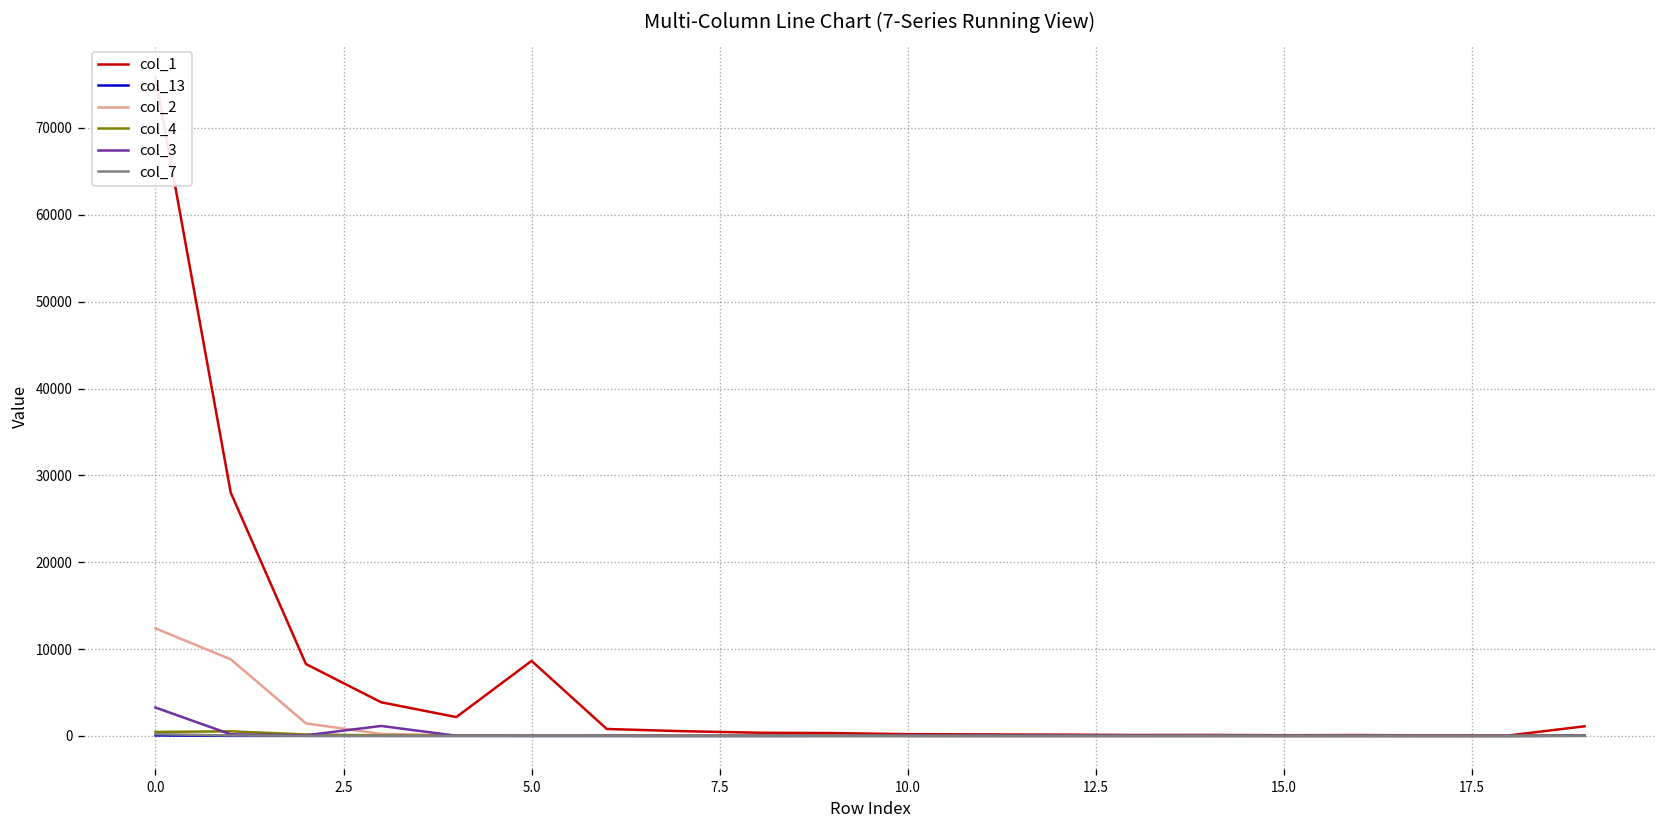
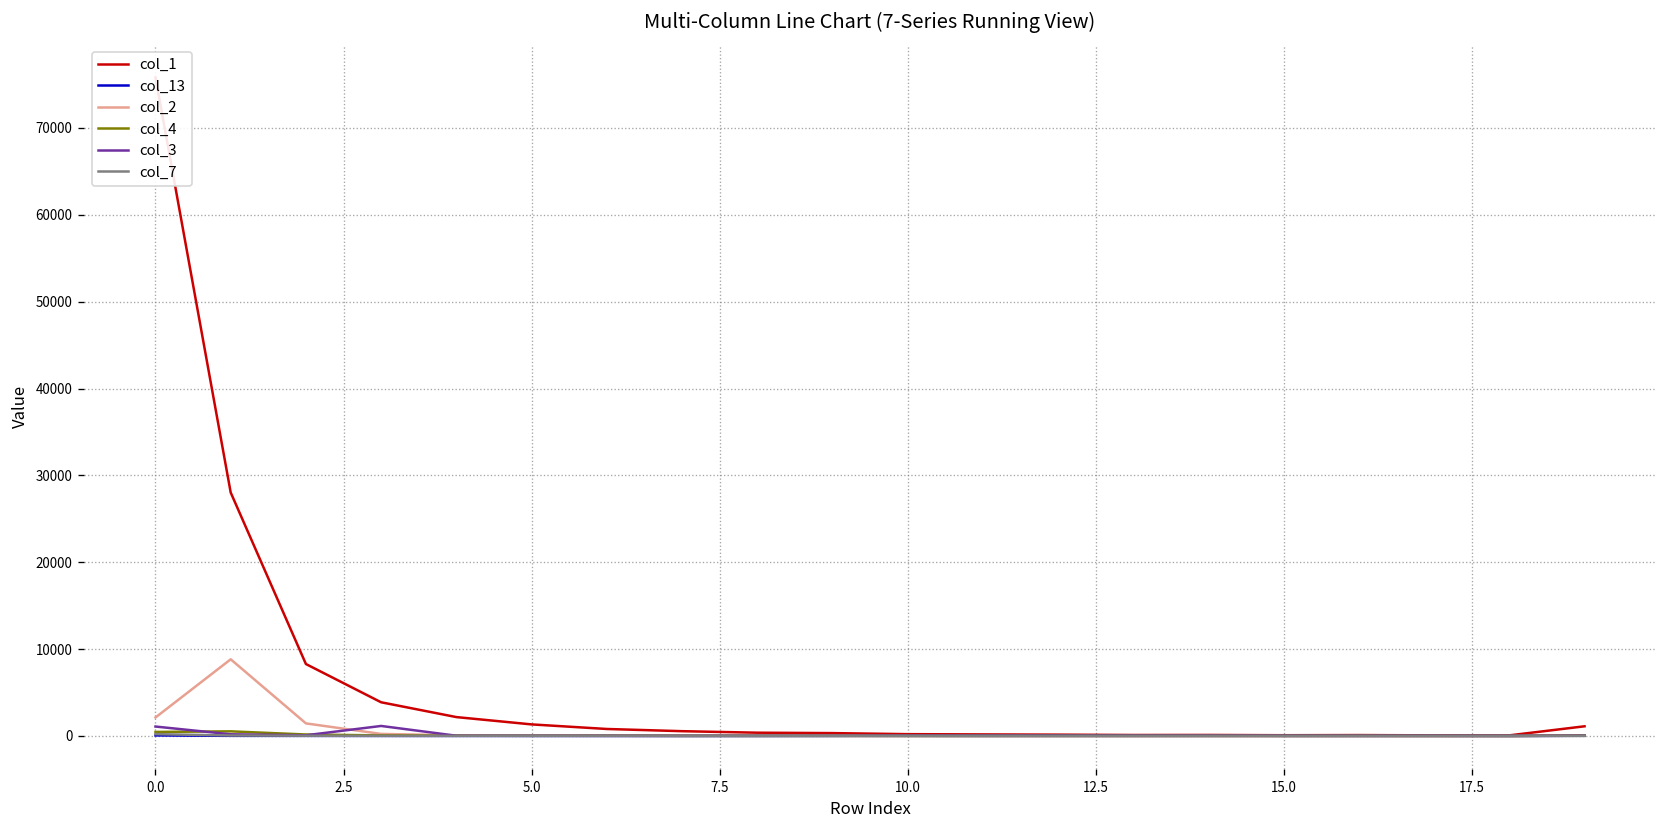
  {
    "col_1": {
-     "5.0": 9000
+     "5.0": 1000
    },
    "col_2": {
-     "0.0": 12000
+     "0.0": 2000
    },
    "col_3": {
-     "0.0": 3000
+     "0.0": 1000
    }
  }
